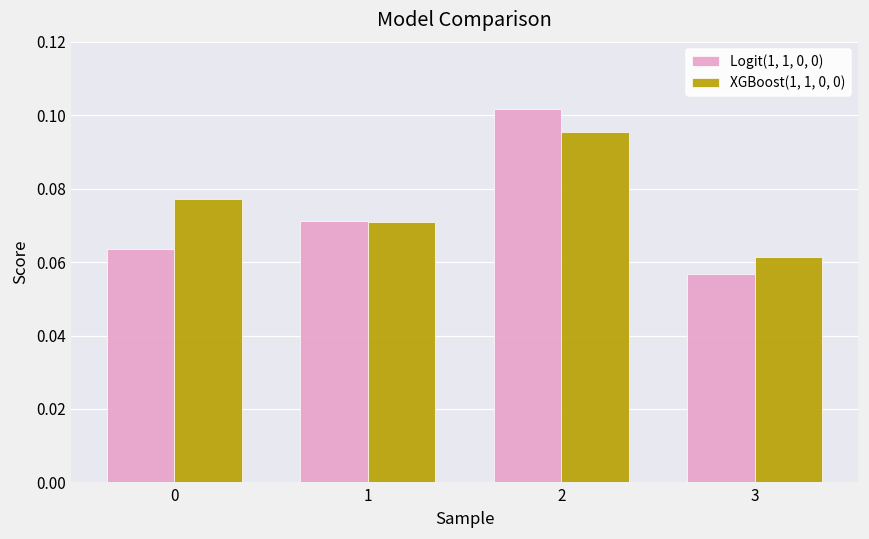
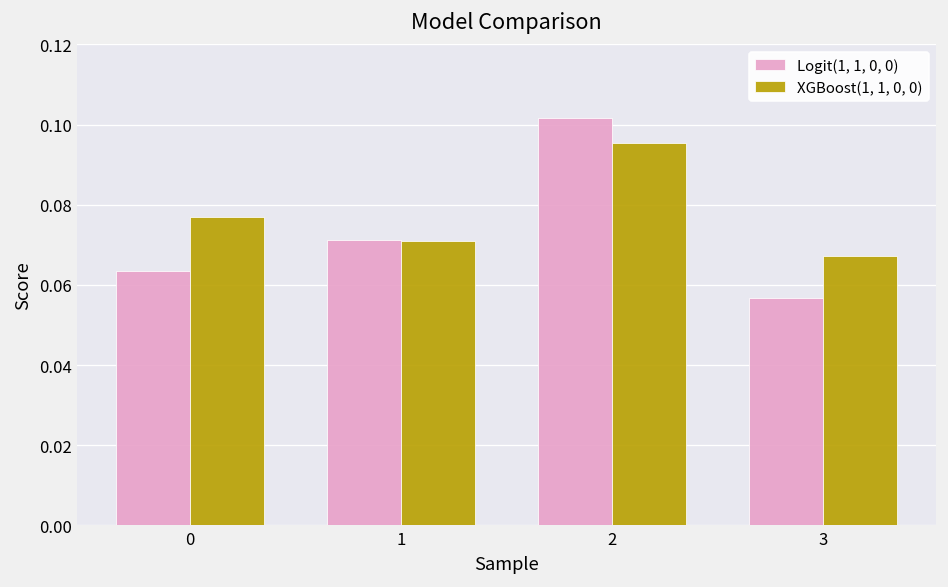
  {
    "Logit(1, 1, 0, 0)": {
      "0": 0.063,
      "1": 0.071,
      "2": 0.102,
      "3": 0.057
    },
    "XGBoost(1, 1, 0, 0)": {
      "0": 0.077,
      "1": 0.071,
      "2": 0.095,
-     "3": 0.061
+     "3": 0.067
    }
  }
